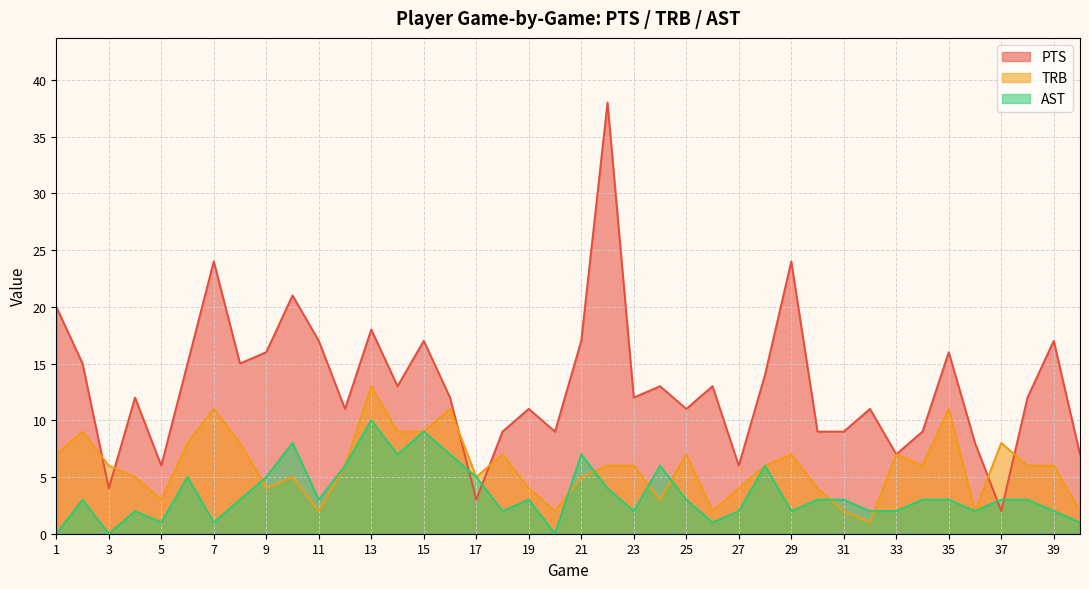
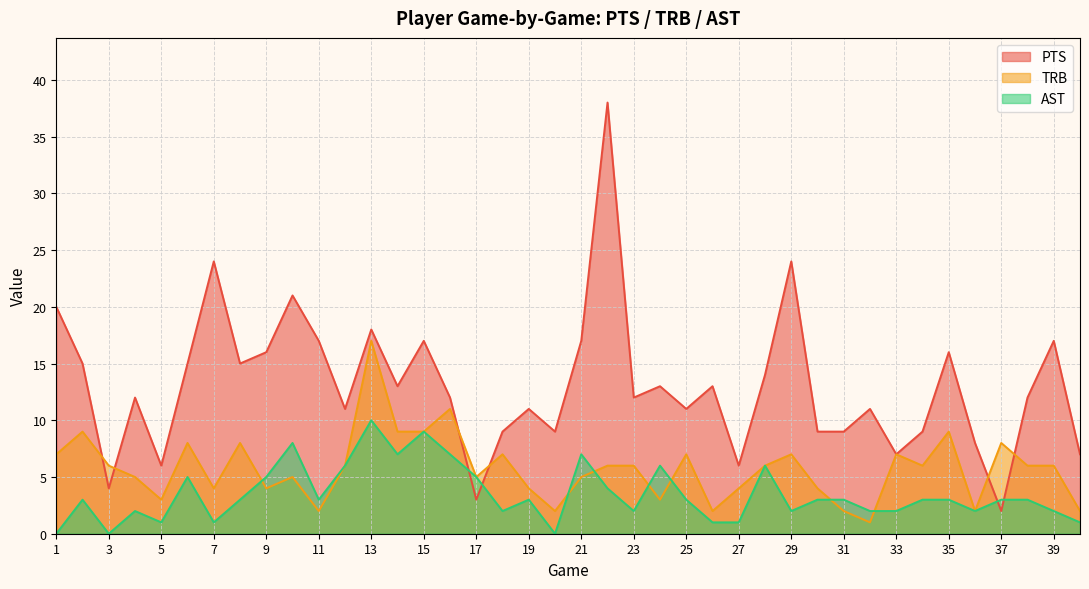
  {
    "PTS": {
      "1": 20,
      "3": 4,
      "5": 6,
      "7": 24,
      "9": 16,
      "11": 17,
      "13": 18,
      "15": 17,
      "17": 3,
      "19": 11,
      "21": 17,
      "23": 12,
      "25": 11,
      "27": 6,
      "29": 24,
      "31": 9,
      "35": 16,
      "37": 2,
      "39": 17
    },
    "TRB": {
      "1": 7,
      "3": 6,
      "5": 3,
-     "7": 11,
+     "7": 4,
      "9": 4,
      "11": 2,
-     "13": 13,
+     "13": 17,
      "19": 4,
      "21": 5,
      "23": 6,
      "25": 7,
      "27": 4,
      "29": 7,
      "31": 2,
-     "35": 11,
+     "35": 9,
      "37": 8,
      "39": 6
    },
    "AST": {
      "1": 0,
      "3": 0,
      "5": 1,
      "7": 1,
      "9": 5,
      "11": 3,
      "13": 10,
      "19": 3,
      "21": 7,
      "23": 2,
      "25": 3,
-     "27": 2,
+     "27": 1,
      "29": 2,
      "31": 3,
      "33": 2,
      "35": 3,
      "37": 3,
      "39": 2
    }
  }
